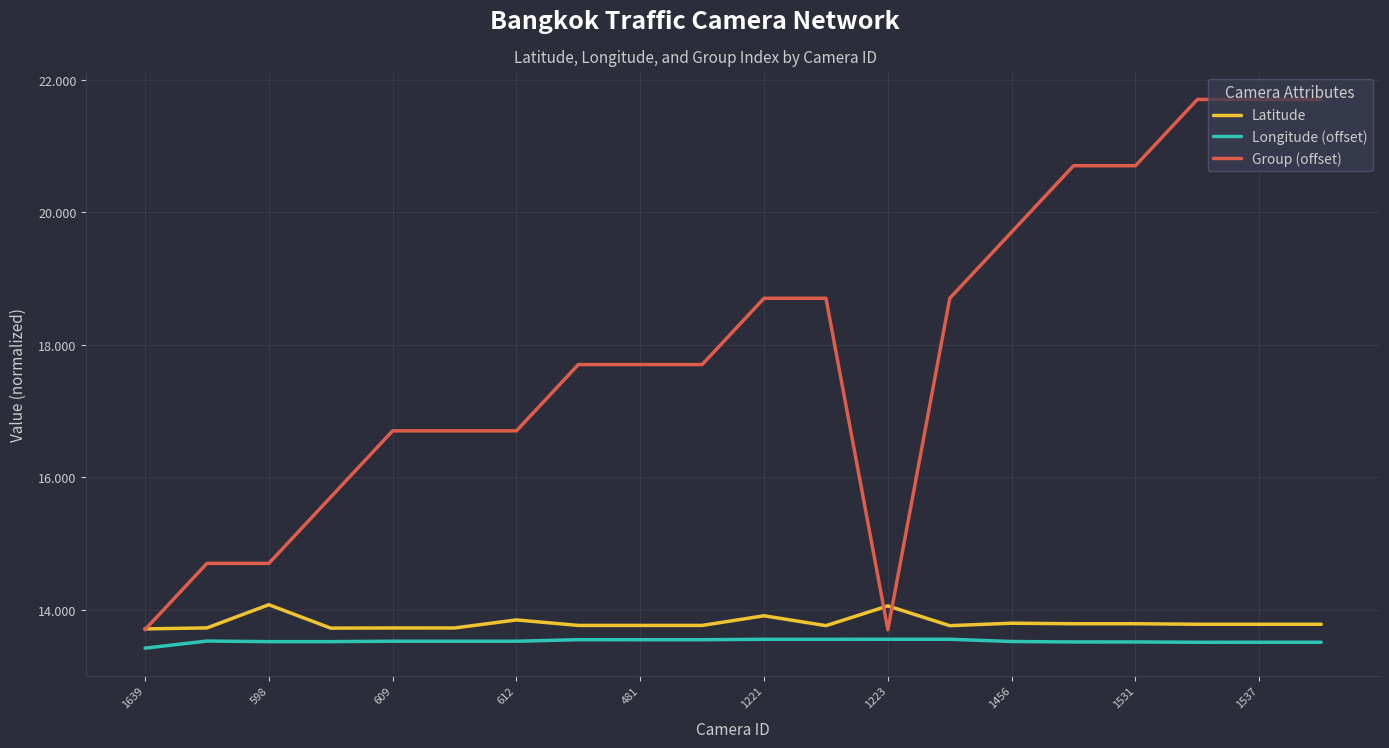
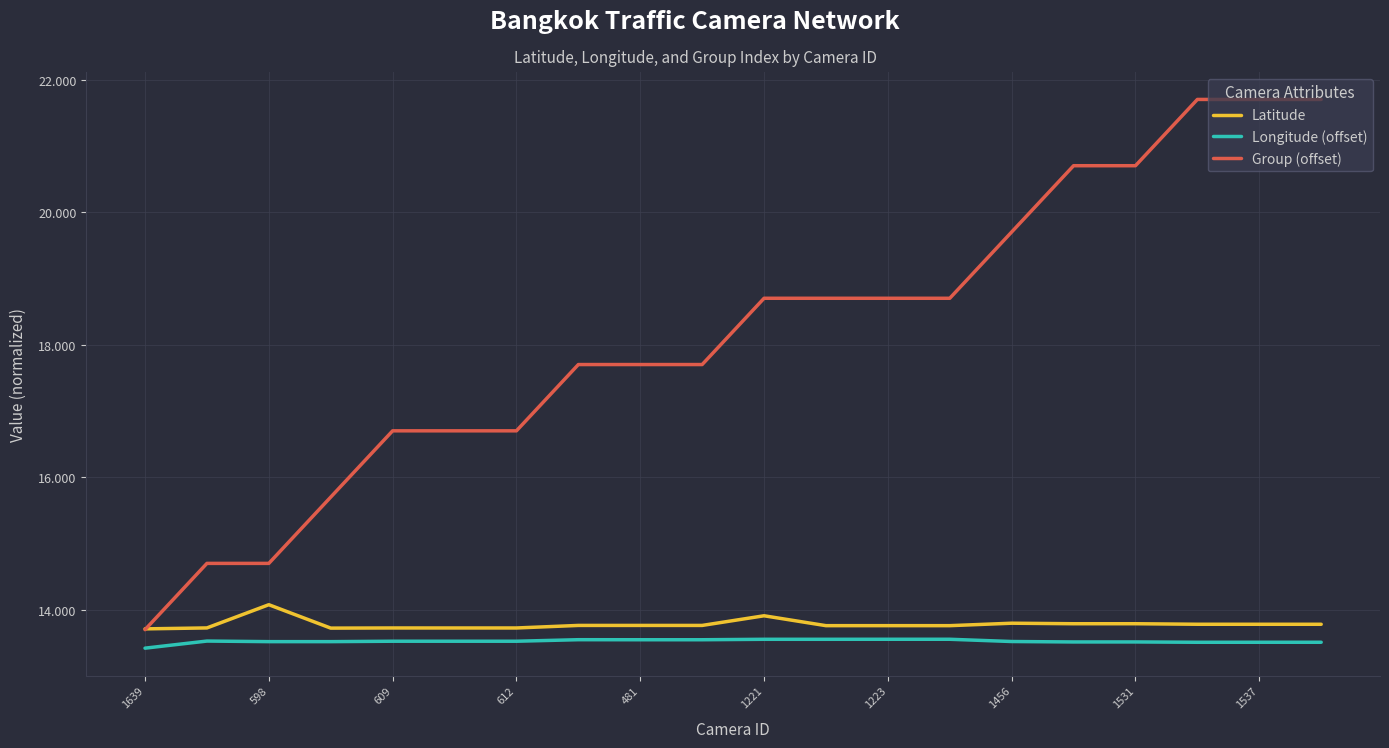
  {
    "Latitude": {
      "598": 14.1,
      "609": 13.7,
-     "612": 13.8,
+     "612": 13.7,
      "481": 13.8,
      "1221": 13.9,
-     "1223": 14.1,
+     "1223": 13.8,
      "1456": 13.8,
      "1531": 13.8,
      "1537": 13.8
    },
    "Longitude (offset)": {
      "1639": 13.4,
      "598": 13.5,
      "609": 13.5,
      "612": 13.5,
      "481": 13.5,
      "1221": 13.6,
      "1223": 13.6,
      "1456": 13.5,
      "1531": 13.5,
      "1537": 13.5
    },
    "Group (offset)": {
      "598": 14.7,
      "609": 16.7,
      "612": 16.7,
      "481": 17.7,
      "1221": 18.7,
-     "1223": 13.7,
+     "1223": 18.7,
      "1456": 19.7,
      "1531": 20.7
    }
  }
